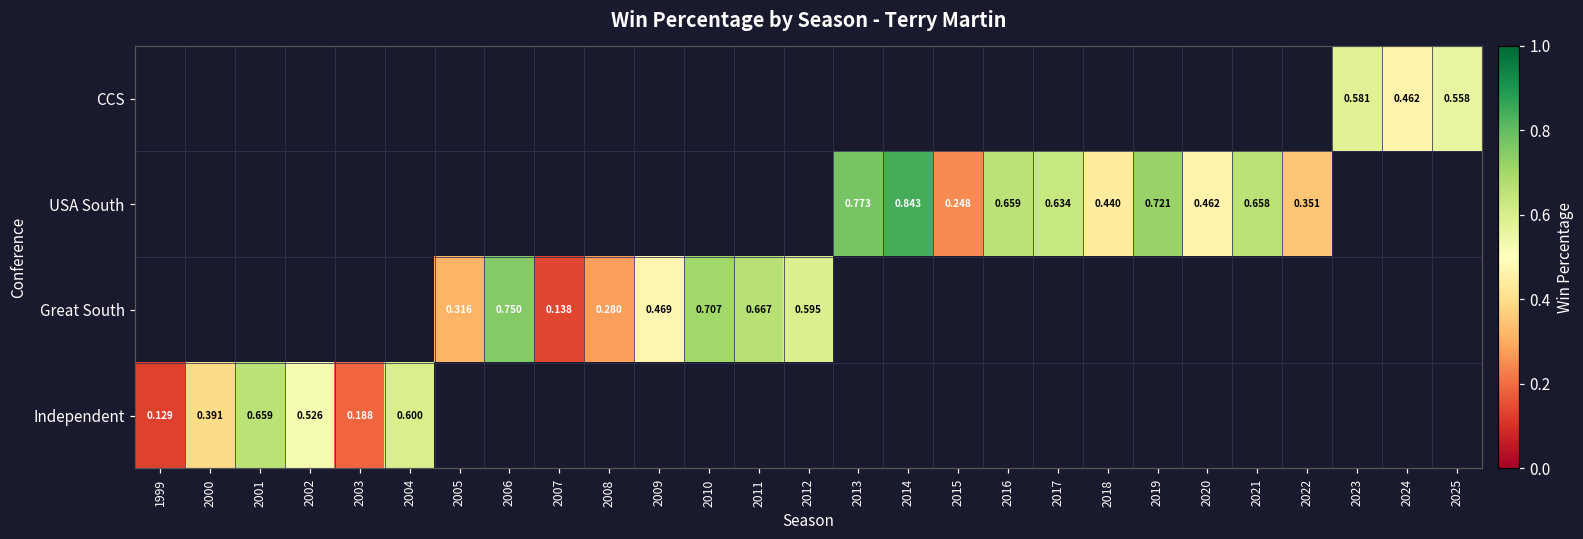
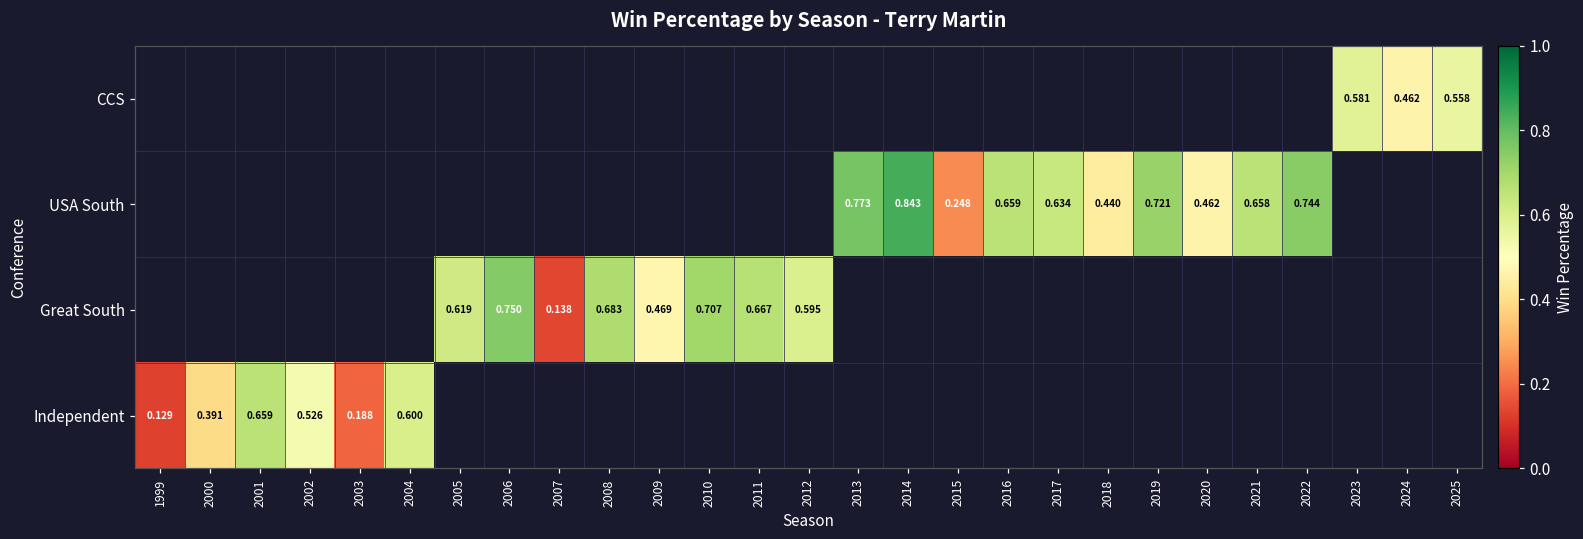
  {
    "CCS": {
      "2023": 0.581,
      "2024": 0.462,
      "2025": 0.558
    },
    "USA South": {
      "2013": 0.773,
      "2014": 0.843,
      "2015": 0.248,
      "2016": 0.659,
      "2017": 0.634,
      "2018": 0.440,
      "2019": 0.721,
      "2020": 0.462,
      "2021": 0.658,
-     "2022": 0.351
+     "2022": 0.744
    },
    "Great South": {
-     "2005": 0.316,
+     "2005": 0.619,
      "2006": 0.750,
      "2007": 0.138,
-     "2008": 0.280,
+     "2008": 0.683,
      "2009": 0.469,
      "2010": 0.707,
      "2011": 0.667,
      "2012": 0.595
    },
    "Independent": {
      "1999": 0.129,
      "2000": 0.391,
      "2001": 0.659,
      "2002": 0.526,
      "2003": 0.188,
      "2004": 0.600
    }
  }
